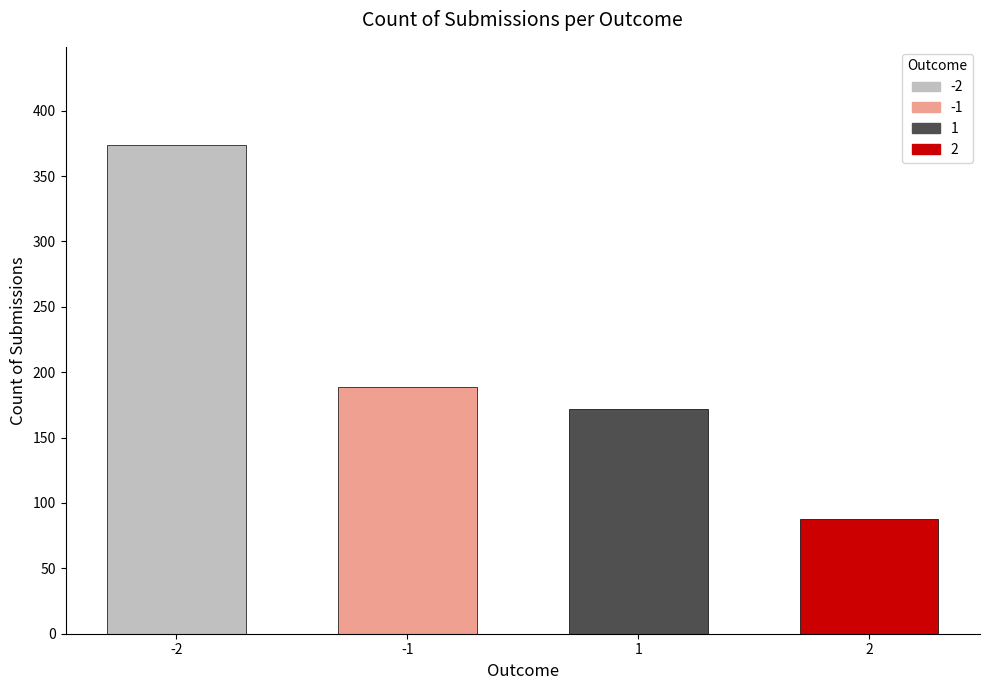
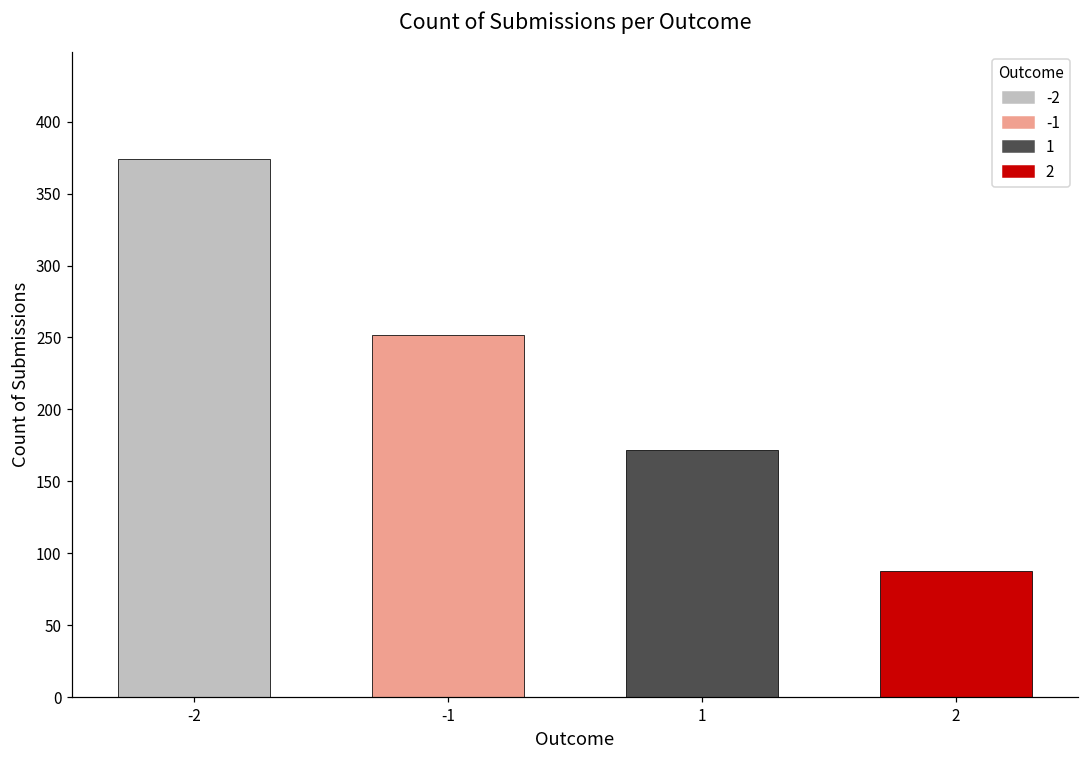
  {
    "-2": 374,
-   "-1": 189,
+   "-1": 252,
    "1": 172,
    "2": 88
  }
